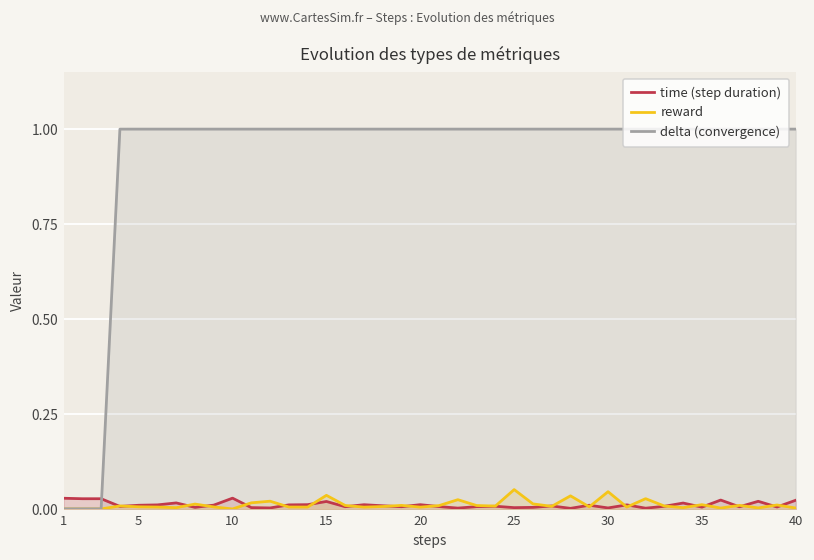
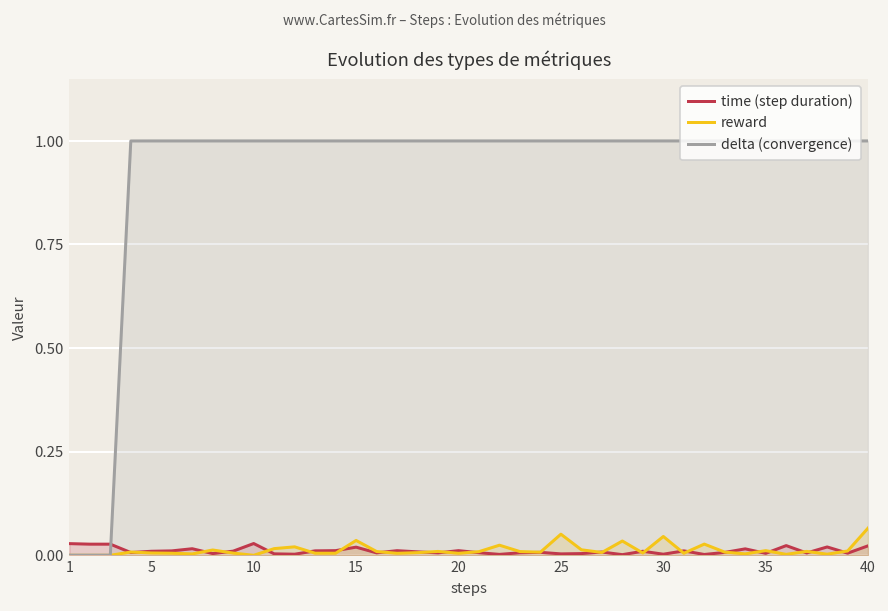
  {
    "reward": {
      "10": 0.00,
      "15": 0.04,
      "25": 0.05,
      "30": 0.05,
-     "40": 0.00
+     "40": 0.07
    }
  }
